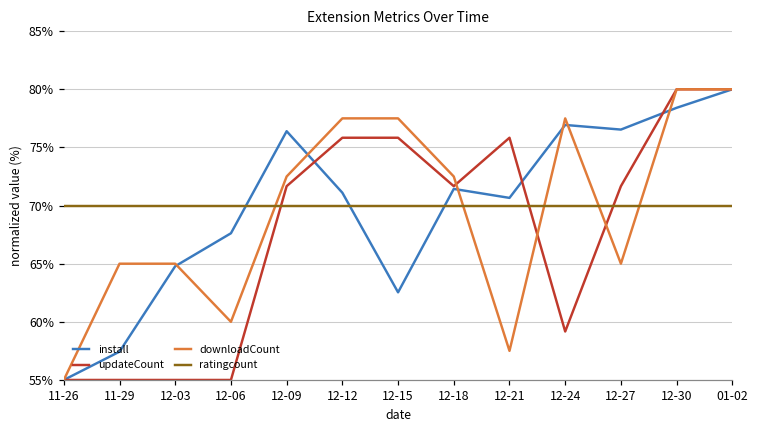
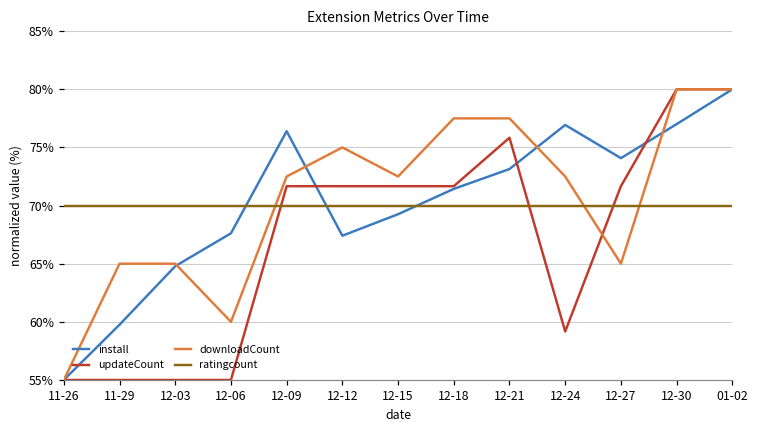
  {
    "install": {
-     "11-29": "57.4%",
+     "11-29": "59.8%",
      "12-06": "67.6%",
      "12-09": "76.4%",
-     "12-12": "71.1%",
-     "12-15": "62.5%",
-     "12-21": "70.7%",
+     "12-12": "67.4%",
+     "12-15": "69.3%",
+     "12-21": "73.1%",
      "12-24": "76.9%",
-     "12-27": "76.5%",
-     "12-30": "78.4%"
+     "12-27": "74.1%",
+     "12-30": "77.0%"
    },
    "updateCount": {
      "11-29": "55.0%",
      "12-03": "55.0%",
      "12-06": "55.0%",
      "12-09": "71.7%",
-     "12-12": "75.8%",
-     "12-15": "75.8%",
+     "12-12": "71.7%",
+     "12-15": "71.7%",
      "12-21": "75.8%",
      "12-24": "59.2%",
      "12-27": "71.7%"
    },
    "downloadCount": {
      "11-29": "65.0%",
      "12-06": "60.0%",
      "12-09": "72.5%",
-     "12-12": "77.5%",
-     "12-15": "77.5%",
-     "12-18": "72.5%",
-     "12-21": "57.5%",
-     "12-24": "77.5%",
+     "12-12": "75.0%",
+     "12-15": "72.5%",
+     "12-18": "77.5%",
+     "12-21": "77.5%",
+     "12-24": "72.5%",
      "12-27": "65.0%"
    },
    "ratingcount": {
      "11-26": "70.0%",
      "11-29": "70.0%",
      "12-03": "70.0%",
      "12-06": "70.0%",
      "12-09": "70.0%",
      "12-12": "70.0%",
      "12-15": "70.0%",
      "12-18": "70.0%",
      "12-21": "70.0%",
      "12-24": "70.0%",
      "12-27": "70.0%",
      "12-30": "70.0%",
      "01-02": "70.0%"
    }
  }
